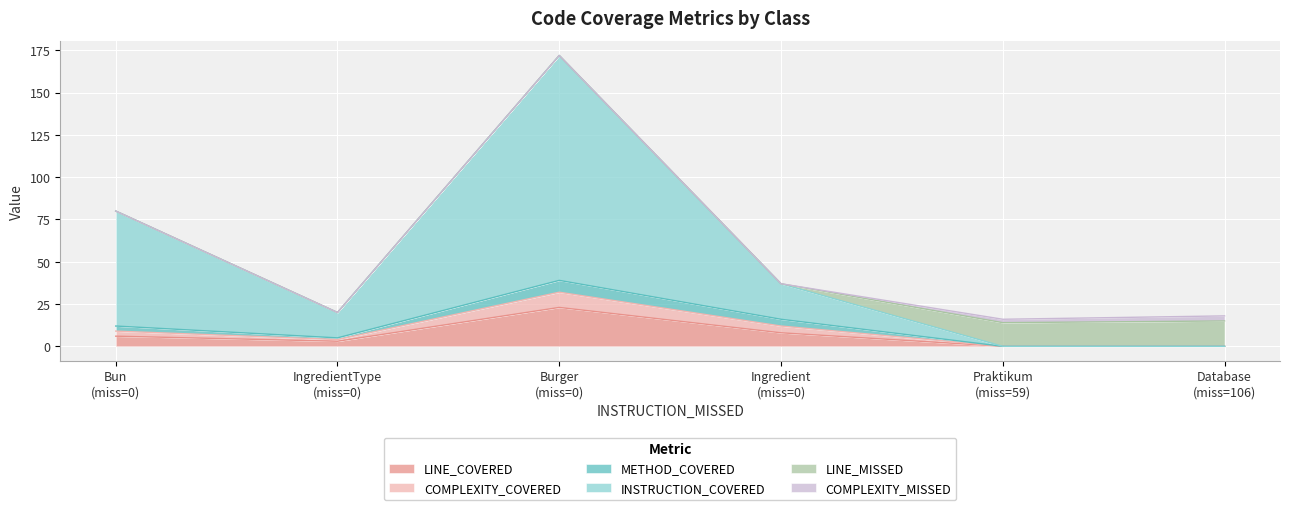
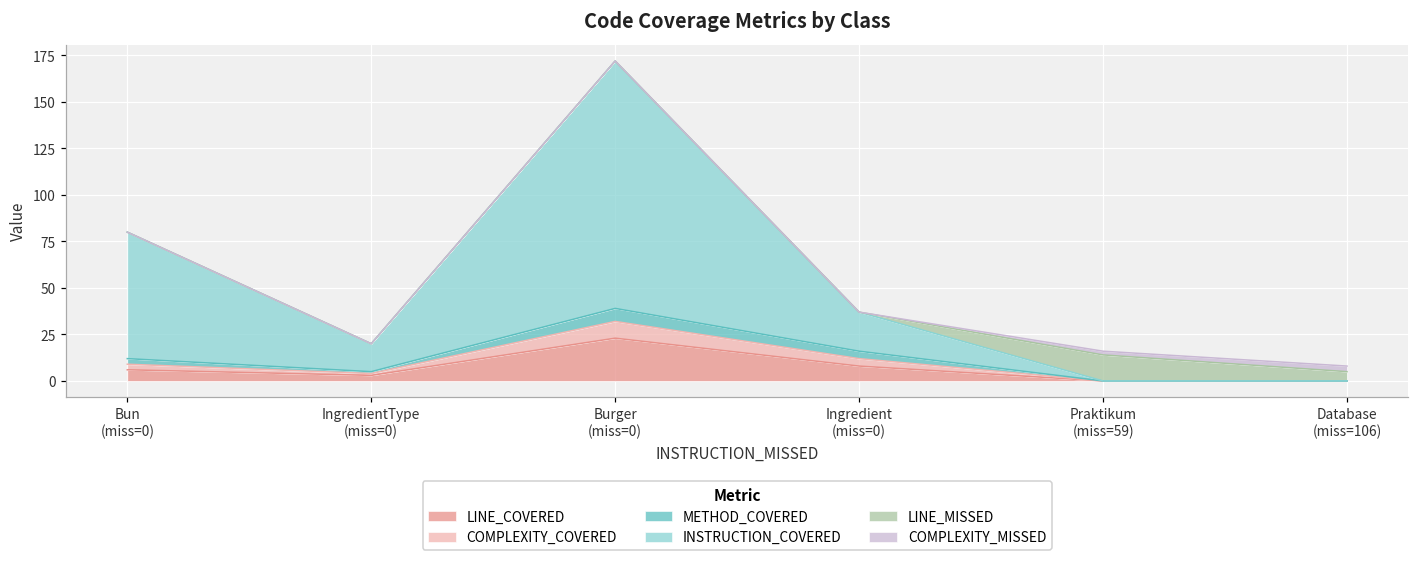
  {
    "LINE_MISSED": {
      "Praktikum (miss=59)": 14,
-     "Database (miss=106)": 15
+     "Database (miss=106)": 5
    }
  }
